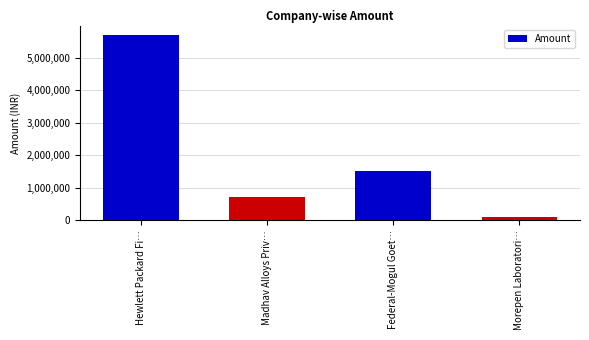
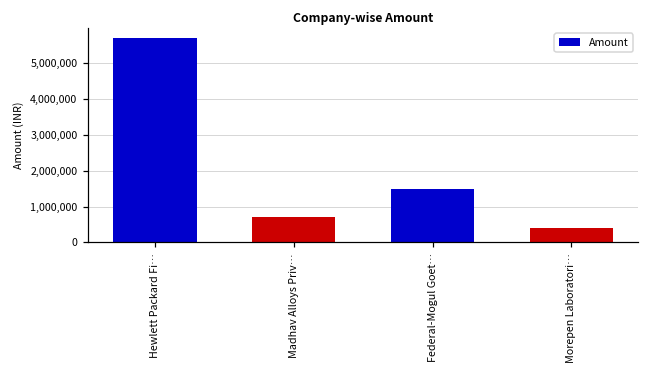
  {
    "Hewlett Packard Fi…": "5,700,000",
    "Madhav Alloys Priv…": "700,000",
    "Federal-Mogul Goet…": "1,500,000",
-   "Morepen Laboratori…": "100,000"
+   "Morepen Laboratori…": "400,000"
  }
